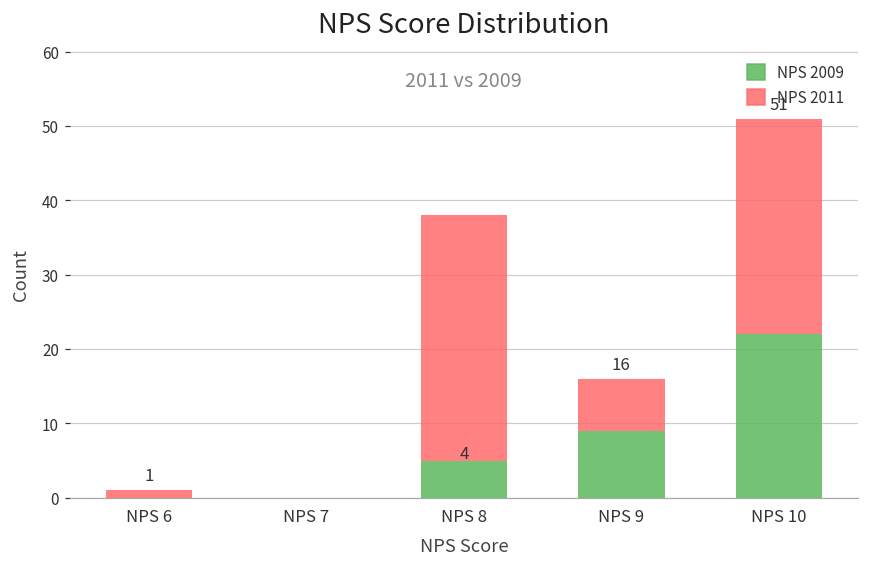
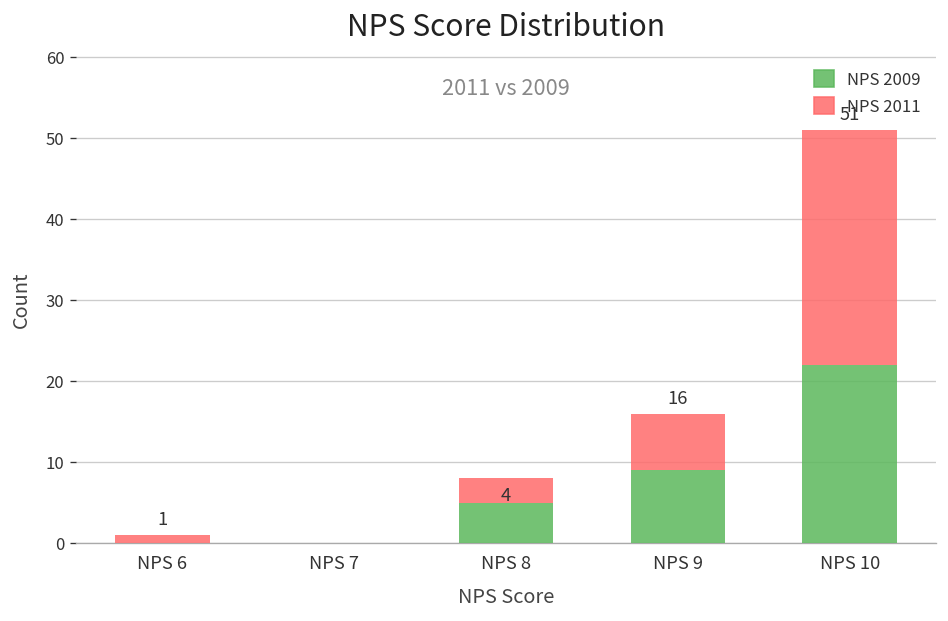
  {
    "NPS 2009": {
      "NPS 6": 0,
      "NPS 7": 0,
      "NPS 8": 5,
      "NPS 9": 9,
      "NPS 10": 22
    },
    "NPS 2011": {
      "NPS 7": 0,
-     "NPS 8": 33
+     "NPS 8": 3
    }
  }
